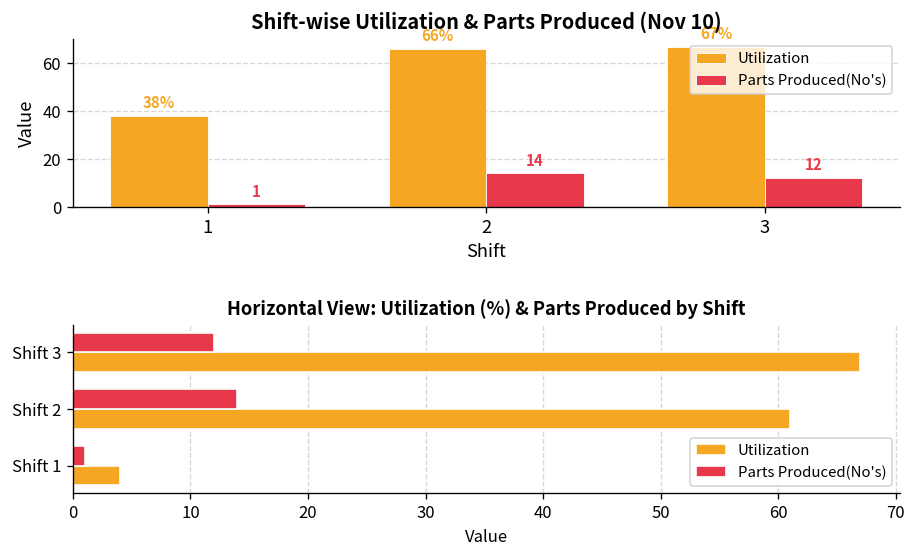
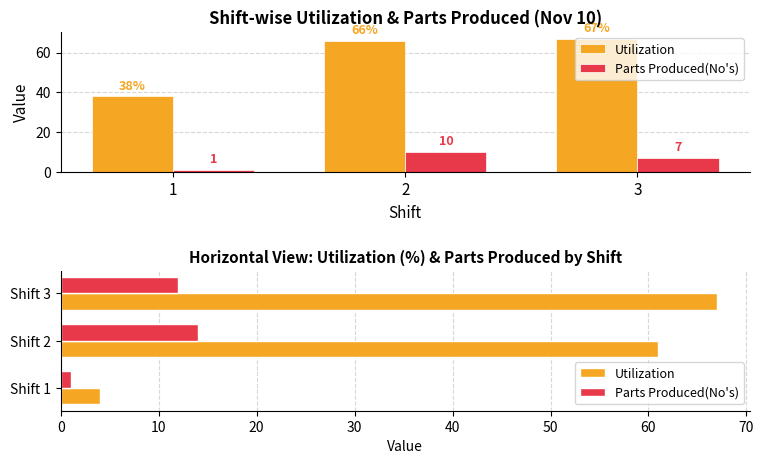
  {
    "Shift-wise Utilization & Parts Produced (Nov 10)": {
      "Utilization": {
        "1": "38%",
        "2": "66%"
      },
      "Parts Produced(No's)": {
        "1": "1",
-       "2": "14",
-       "3": "12"
+       "2": "10",
+       "3": "7"
      }
    },
    "Horizontal View: Utilization (%) & Parts Produced by Shift": {
      "Utilization": {
        "Shift 3": "67",
        "Shift 2": "61",
        "Shift 1": "4"
      },
      "Parts Produced(No's)": {
        "Shift 3": "12",
        "Shift 2": "14",
        "Shift 1": "1"
      }
    }
  }
